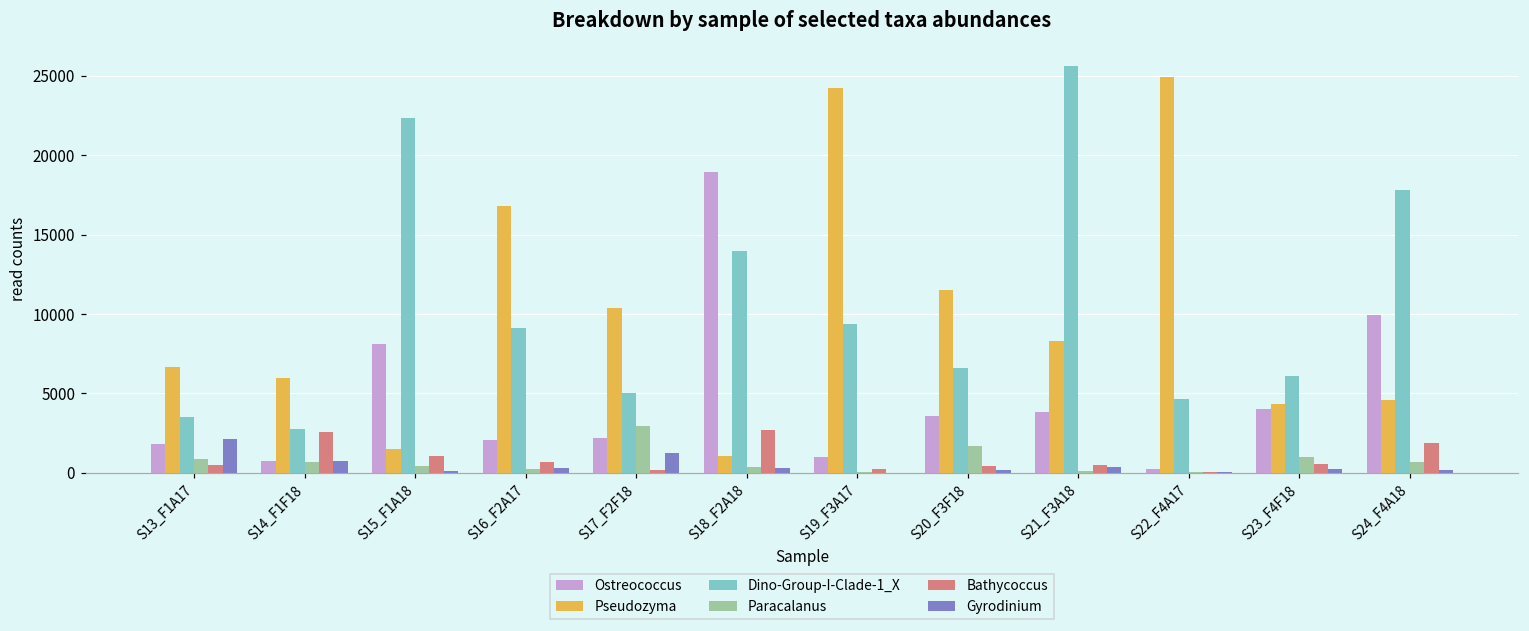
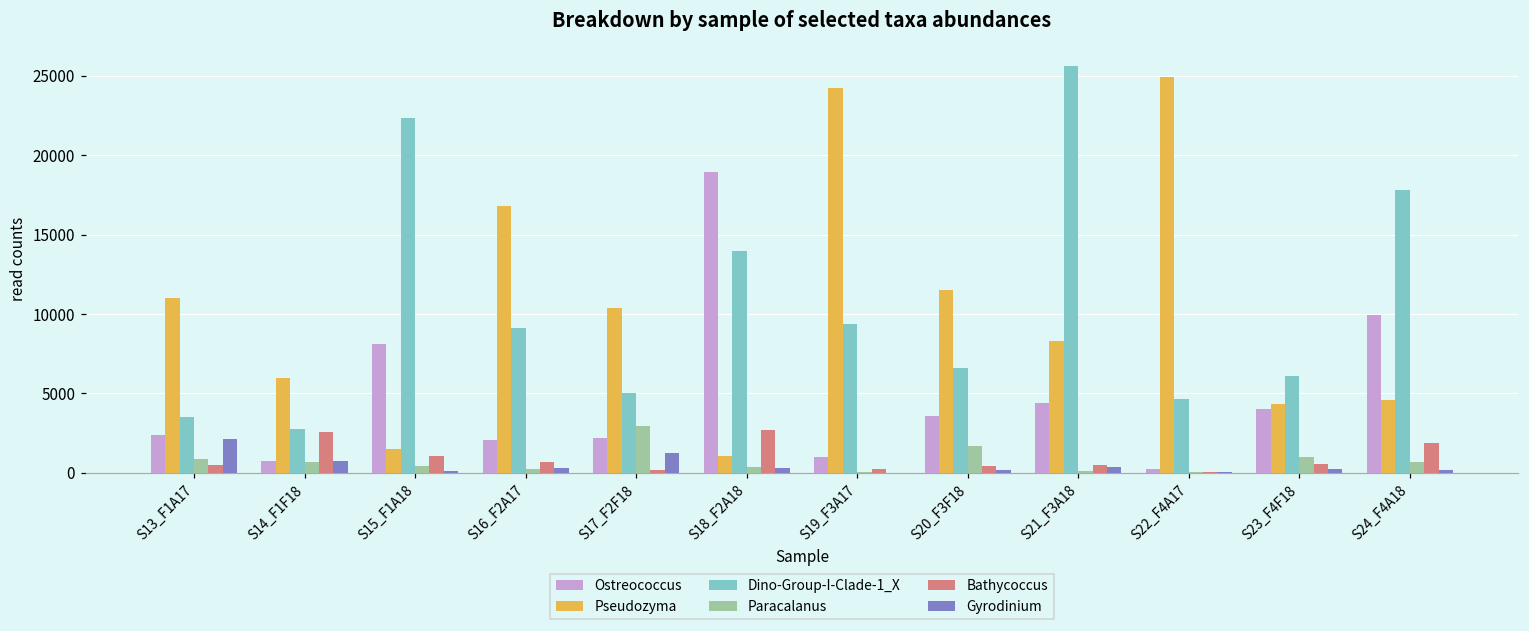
  {
    "Ostreococcus": {
-     "S13_F1A17": 1800,
+     "S13_F1A17": 2400,
      "S14_F1F18": 700,
      "S15_F1A18": 8100,
      "S16_F2A17": 2100,
      "S17_F2F18": 2200,
      "S18_F2A18": 18900,
      "S19_F3A17": 1000,
      "S20_F3F18": 3600,
-     "S21_F3A18": 3800,
+     "S21_F3A18": 4400,
      "S22_F4A17": 300,
      "S23_F4F18": 4000,
      "S24_F4A18": 10000
    },
    "Pseudozyma": {
-     "S13_F1A17": 6700,
+     "S13_F1A17": 11000,
      "S14_F1F18": 5900,
      "S15_F1A18": 1500,
      "S16_F2A17": 16800,
      "S17_F2F18": 10400,
      "S18_F2A18": 1100,
      "S19_F3A17": 24200,
      "S20_F3F18": 11500,
      "S21_F3A18": 8300,
      "S22_F4A17": 24900,
      "S23_F4F18": 4300,
      "S24_F4A18": 4600
    },
    "Bathycoccus": {
      "S13_F1A17": 500,
      "S14_F1F18": 2600,
      "S15_F1A18": 1100,
      "S16_F2A17": 700,
      "S18_F2A18": 2700,
      "S19_F3A17": 200,
      "S20_F3F18": 400,
      "S21_F3A18": 500,
      "S23_F4F18": 500,
      "S24_F4A18": 1800
    },
    "Gyrodinium": {
      "S13_F1A17": 2100,
      "S14_F1F18": 700,
      "S16_F2A17": 300,
      "S17_F2F18": 1200,
      "S18_F2A18": 300,
      "S19_F3A17": 0,
      "S20_F3F18": 200,
      "S21_F3A18": 300,
      "S23_F4F18": 200,
      "S24_F4A18": 200
    }
  }
